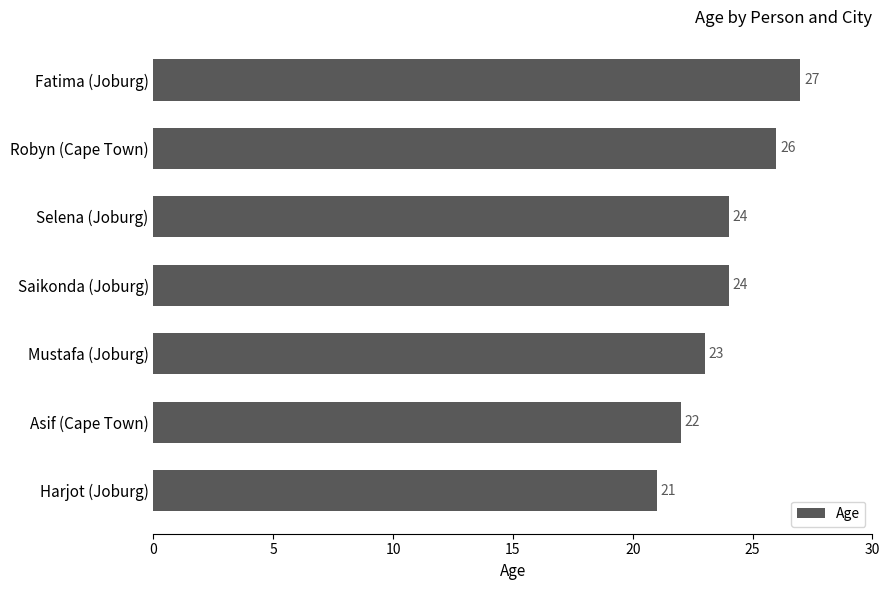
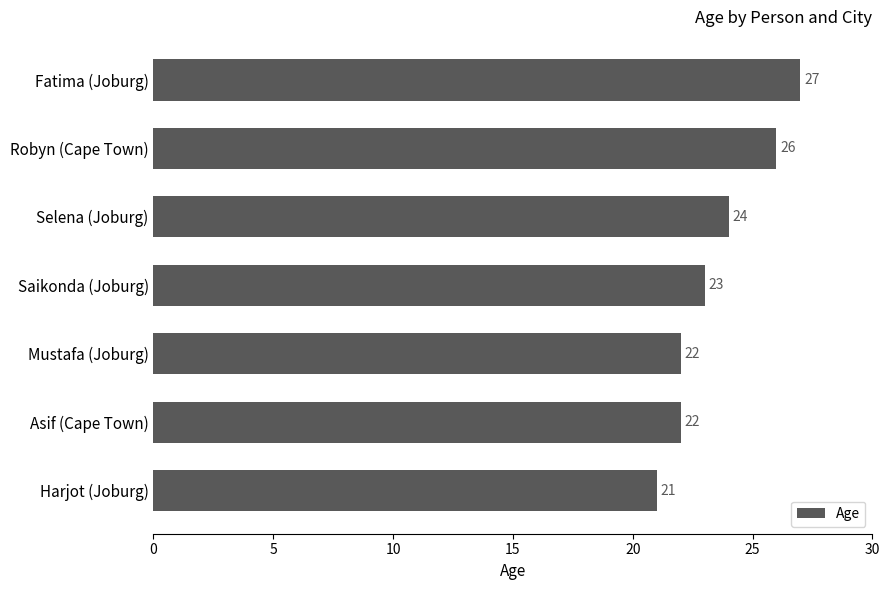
  {
    "Fatima (Joburg)": 27,
    "Robyn (Cape Town)": 26,
    "Selena (Joburg)": 24,
-   "Saikonda (Joburg)": 24,
-   "Mustafa (Joburg)": 23,
+   "Saikonda (Joburg)": 23,
+   "Mustafa (Joburg)": 22,
    "Asif (Cape Town)": 22,
    "Harjot (Joburg)": 21
  }
